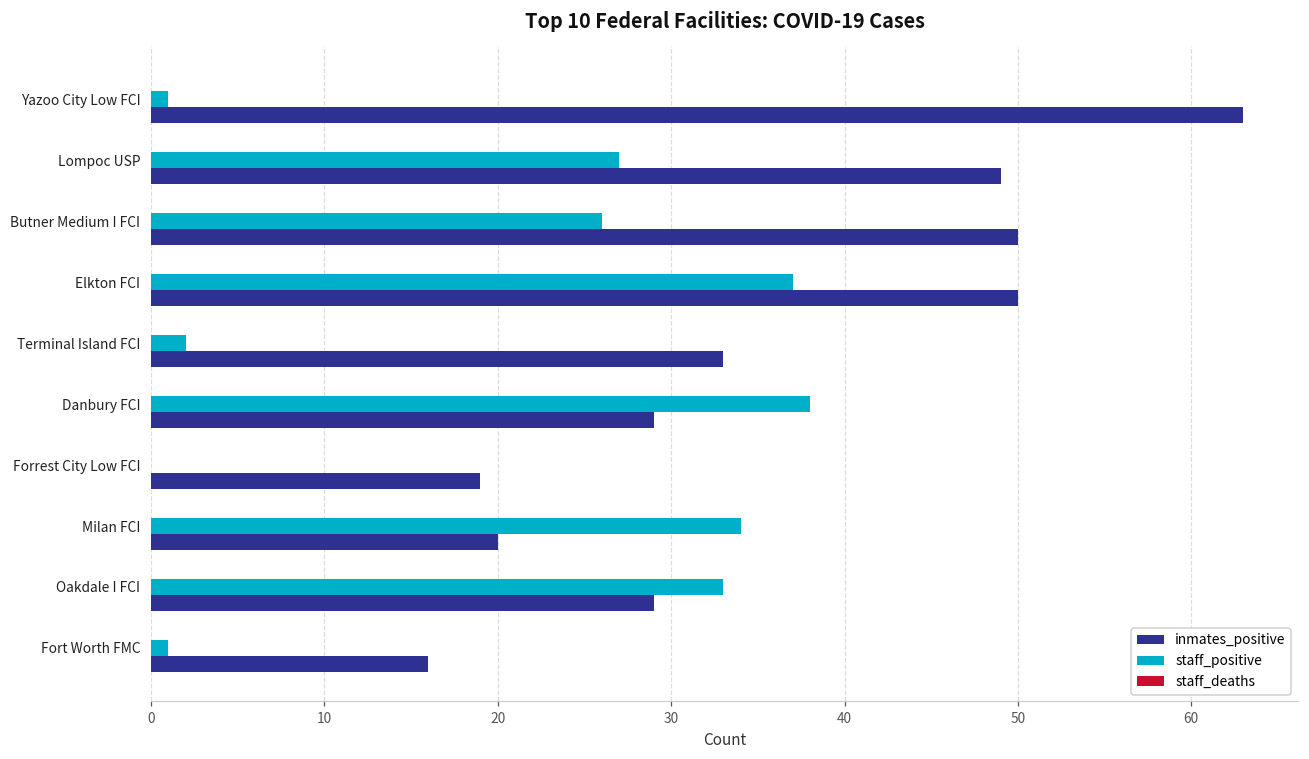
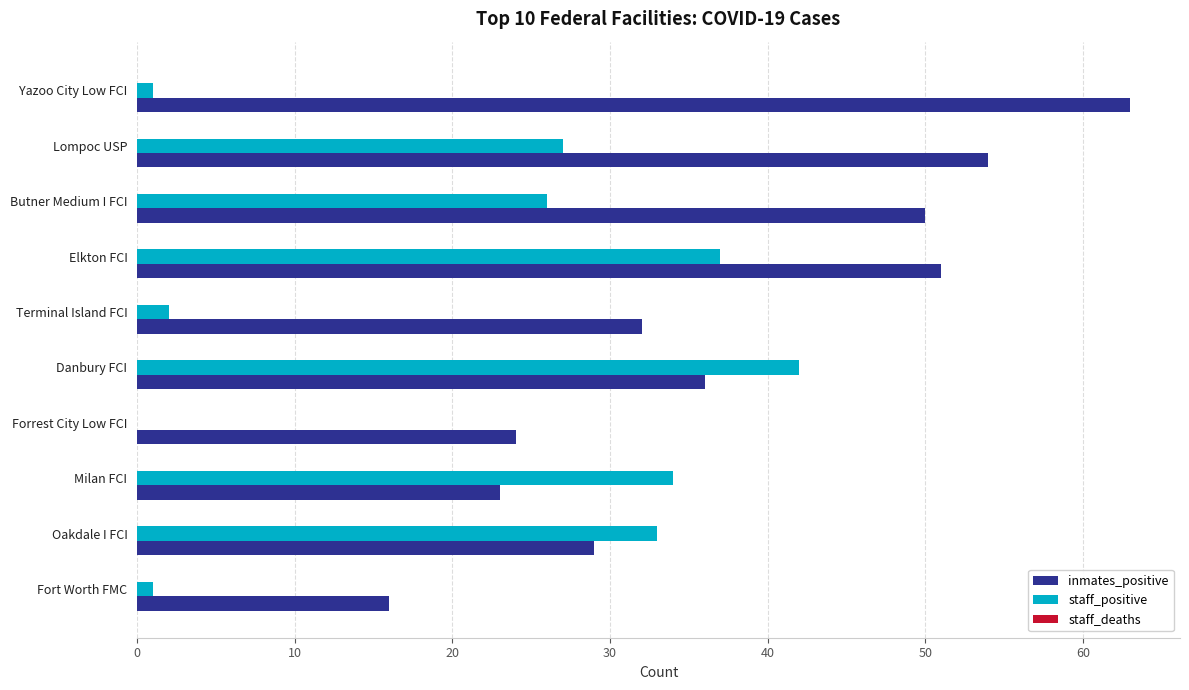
  {
    "inmates_positive": {
      "Yazoo City Low FCI": 63,
-     "Lompoc USP": 49,
+     "Lompoc USP": 54,
      "Butner Medium I FCI": 50,
-     "Elkton FCI": 50,
-     "Terminal Island FCI": 33,
-     "Danbury FCI": 29,
-     "Forrest City Low FCI": 19,
-     "Milan FCI": 20,
+     "Elkton FCI": 51,
+     "Terminal Island FCI": 32,
+     "Danbury FCI": 36,
+     "Forrest City Low FCI": 24,
+     "Milan FCI": 23,
      "Oakdale I FCI": 29,
      "Fort Worth FMC": 16
    },
    "staff_positive": {
      "Yazoo City Low FCI": 1,
      "Lompoc USP": 27,
      "Butner Medium I FCI": 26,
      "Elkton FCI": 37,
      "Terminal Island FCI": 2,
-     "Danbury FCI": 38,
+     "Danbury FCI": 42,
      "Forrest City Low FCI": 0,
      "Milan FCI": 34,
      "Oakdale I FCI": 33,
      "Fort Worth FMC": 1
    },
    "staff_deaths": {
      "Yazoo City Low FCI": 0,
      "Lompoc USP": 0,
      "Butner Medium I FCI": 0,
      "Elkton FCI": 0,
      "Terminal Island FCI": 0,
      "Danbury FCI": 0,
      "Forrest City Low FCI": 0,
      "Milan FCI": 0,
      "Oakdale I FCI": 0,
      "Fort Worth FMC": 0
    }
  }
